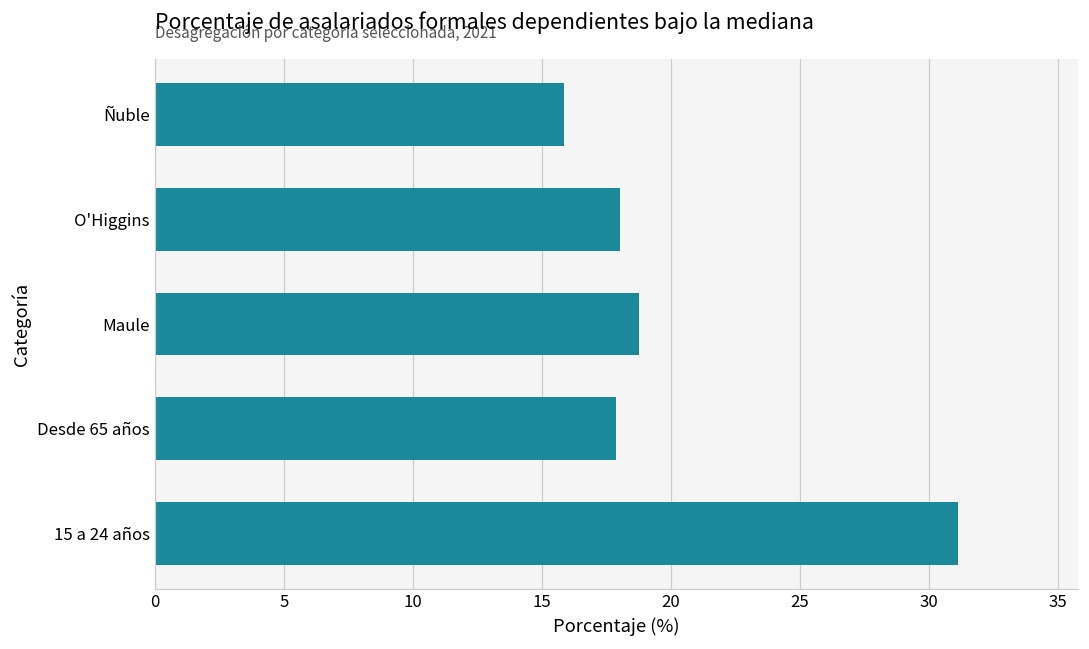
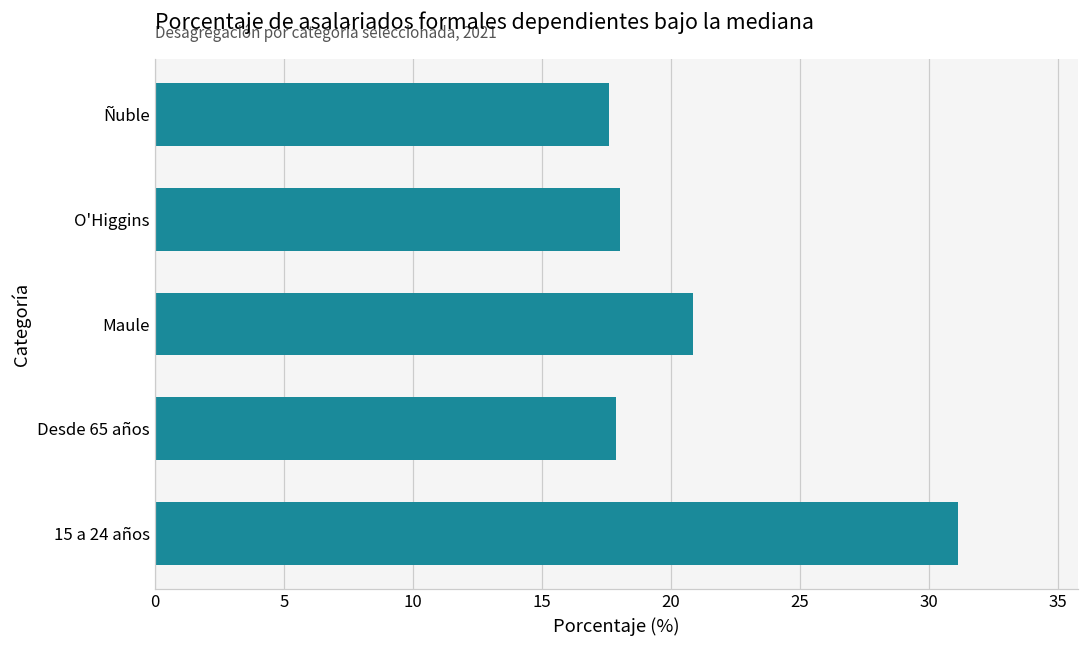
  {
-   "Ñuble": 15.9,
+   "Ñuble": 17.6,
    "O'Higgins": 18.1,
-   "Maule": 18.8,
+   "Maule": 20.9,
    "Desde 65 años": 17.9,
    "15 a 24 años": 31.1
  }
